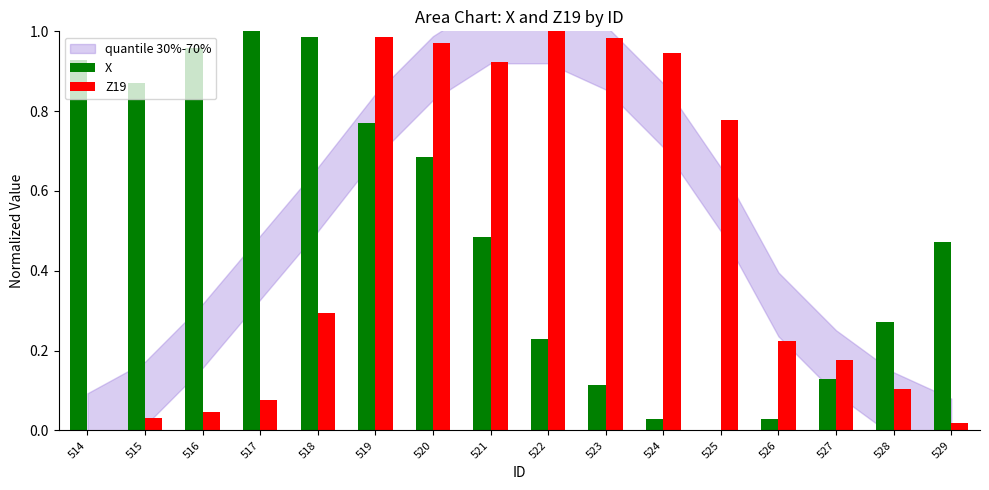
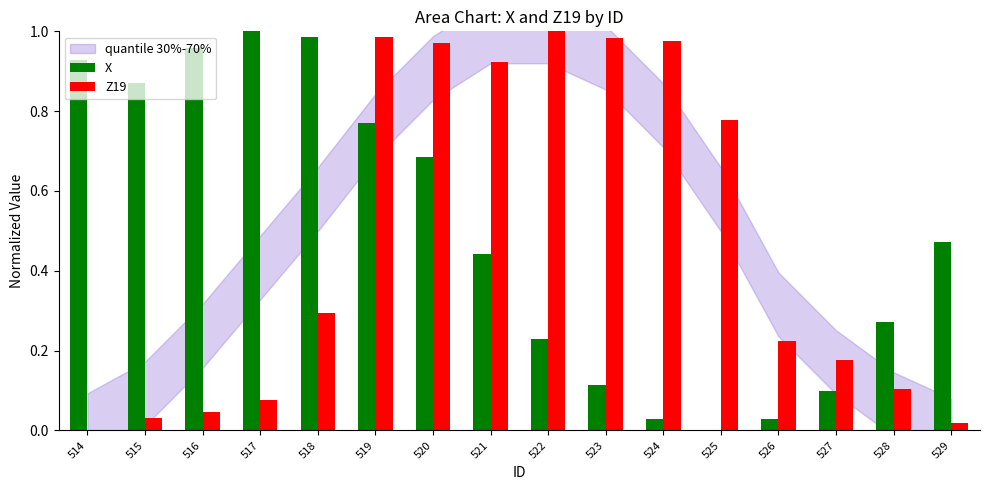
  {
    "X": {
      "517": 1.00,
      "518": 0.99,
      "519": 0.77,
      "520": 0.69,
-     "521": 0.49,
+     "521": 0.44,
      "522": 0.23,
      "523": 0.11,
      "524": 0.03,
      "525": 0.00,
      "526": 0.03,
-     "527": 0.13,
+     "527": 0.10,
      "528": 0.27,
      "529": 0.47
    },
    "Z19": {
      "514": 0.00,
      "515": 0.03,
      "516": 0.05,
      "517": 0.08,
      "518": 0.29,
      "519": 0.99,
      "520": 0.97,
      "521": 0.92,
      "522": 1.00,
      "523": 0.98,
-     "524": 0.94,
+     "524": 0.97,
      "525": 0.78,
      "526": 0.22,
      "527": 0.18,
      "528": 0.11,
      "529": 0.02
    }
  }
